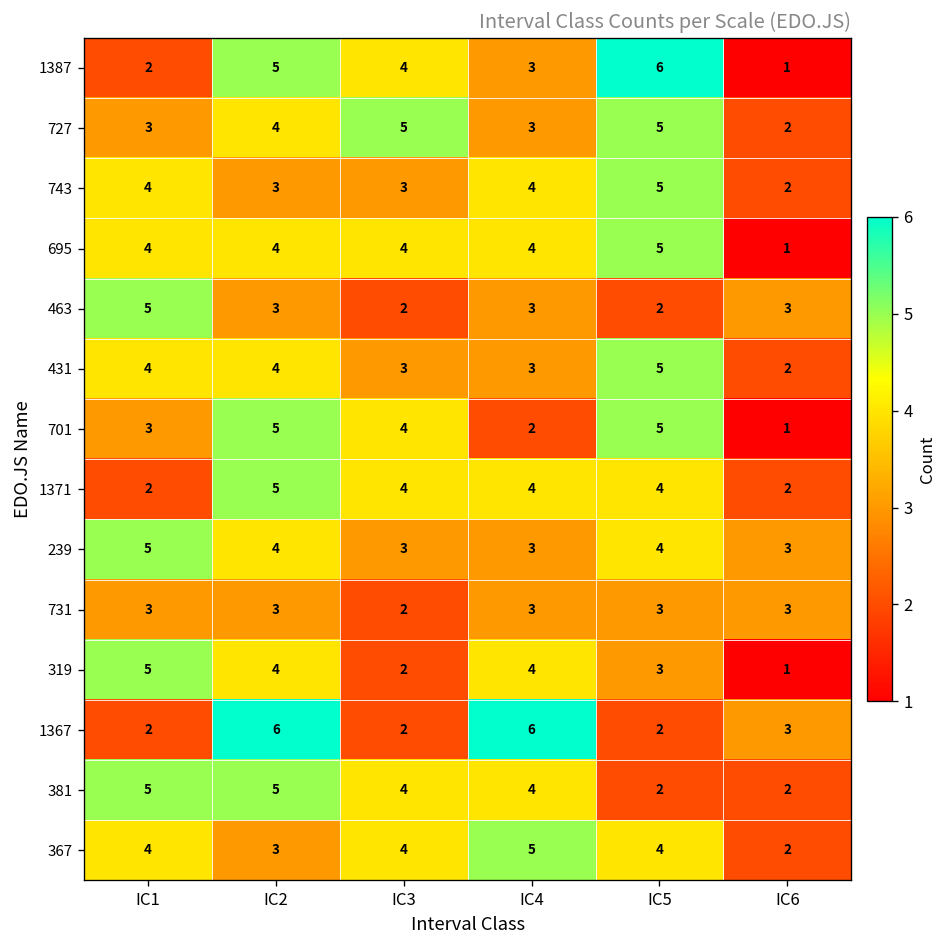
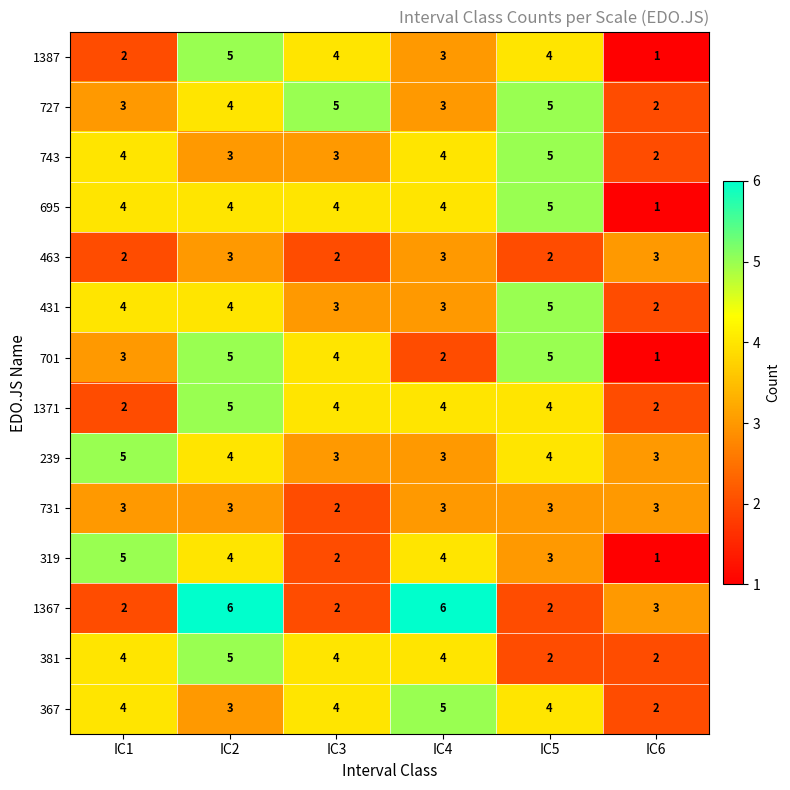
  {
    "1387": {
      "IC1": 2,
      "IC2": 5,
      "IC3": 4,
      "IC4": 3,
-     "IC5": 6,
+     "IC5": 4,
      "IC6": 1
    },
    "727": {
      "IC1": 3,
      "IC2": 4,
      "IC3": 5,
      "IC4": 3,
      "IC5": 5,
      "IC6": 2
    },
    "743": {
      "IC1": 4,
      "IC2": 3,
      "IC3": 3,
      "IC4": 4,
      "IC5": 5,
      "IC6": 2
    },
    "695": {
      "IC1": 4,
      "IC2": 4,
      "IC3": 4,
      "IC4": 4,
      "IC5": 5,
      "IC6": 1
    },
    "463": {
-     "IC1": 5,
+     "IC1": 2,
      "IC2": 3,
      "IC3": 2,
      "IC4": 3,
      "IC5": 2,
      "IC6": 3
    },
    "431": {
      "IC1": 4,
      "IC2": 4,
      "IC3": 3,
      "IC4": 3,
      "IC5": 5,
      "IC6": 2
    },
    "701": {
      "IC1": 3,
      "IC2": 5,
      "IC3": 4,
      "IC4": 2,
      "IC5": 5,
      "IC6": 1
    },
    "1371": {
      "IC1": 2,
      "IC2": 5,
      "IC3": 4,
      "IC4": 4,
      "IC5": 4,
      "IC6": 2
    },
    "239": {
      "IC1": 5,
      "IC2": 4,
      "IC3": 3,
      "IC4": 3,
      "IC5": 4,
      "IC6": 3
    },
    "731": {
      "IC1": 3,
      "IC2": 3,
      "IC3": 2,
      "IC4": 3,
      "IC5": 3,
      "IC6": 3
    },
    "319": {
      "IC1": 5,
      "IC2": 4,
      "IC3": 2,
      "IC4": 4,
      "IC5": 3,
      "IC6": 1
    },
    "1367": {
      "IC1": 2,
      "IC2": 6,
      "IC3": 2,
      "IC4": 6,
      "IC5": 2,
      "IC6": 3
    },
    "381": {
-     "IC1": 5,
+     "IC1": 4,
      "IC2": 5,
      "IC3": 4,
      "IC4": 4,
      "IC5": 2,
      "IC6": 2
    },
    "367": {
      "IC1": 4,
      "IC2": 3,
      "IC3": 4,
      "IC4": 5,
      "IC5": 4,
      "IC6": 2
    }
  }
